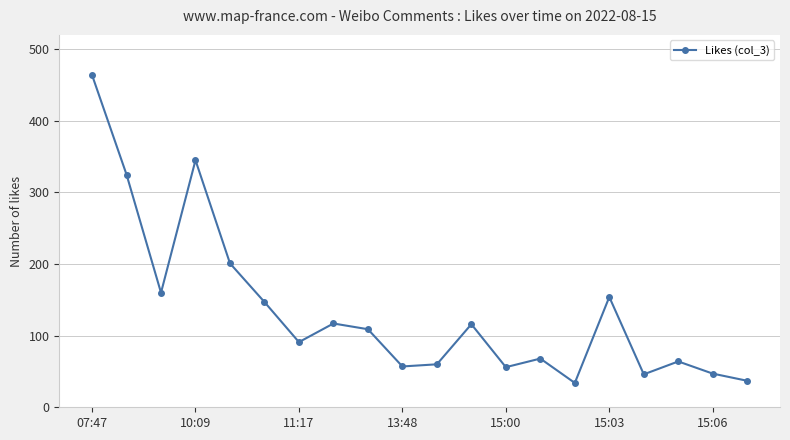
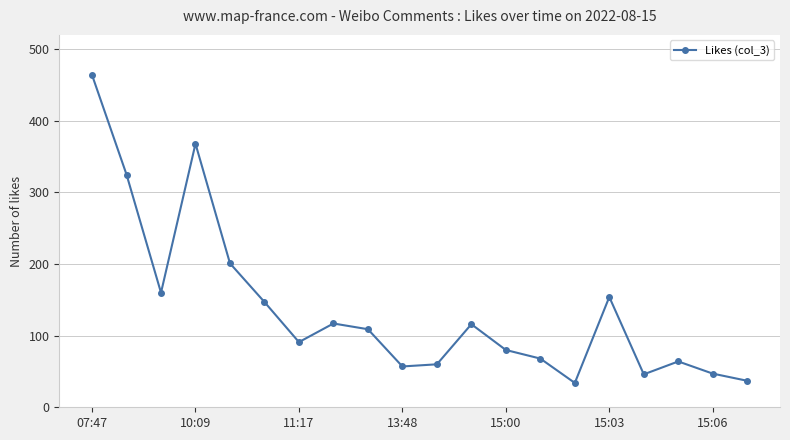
  {
    "07:47": 460,
-   "10:09": 350,
+   "10:09": 370,
    "11:17": 90,
    "13:48": 60,
-   "15:00": 60
+   "15:00": 80
  }
